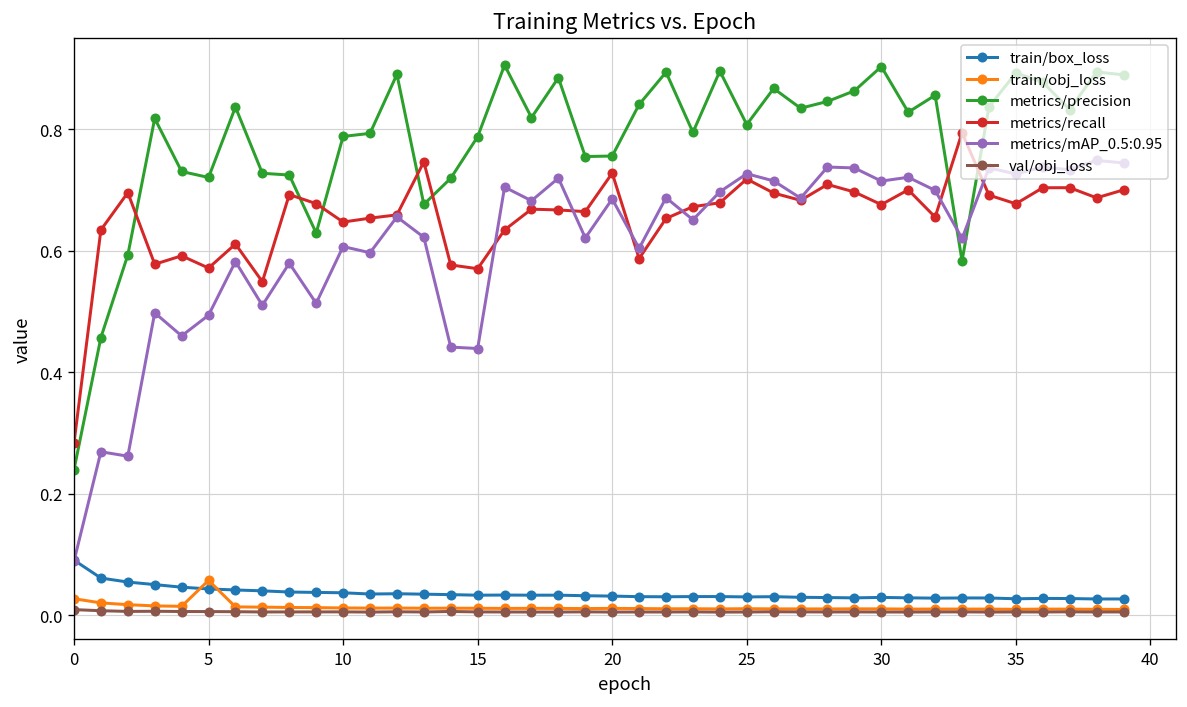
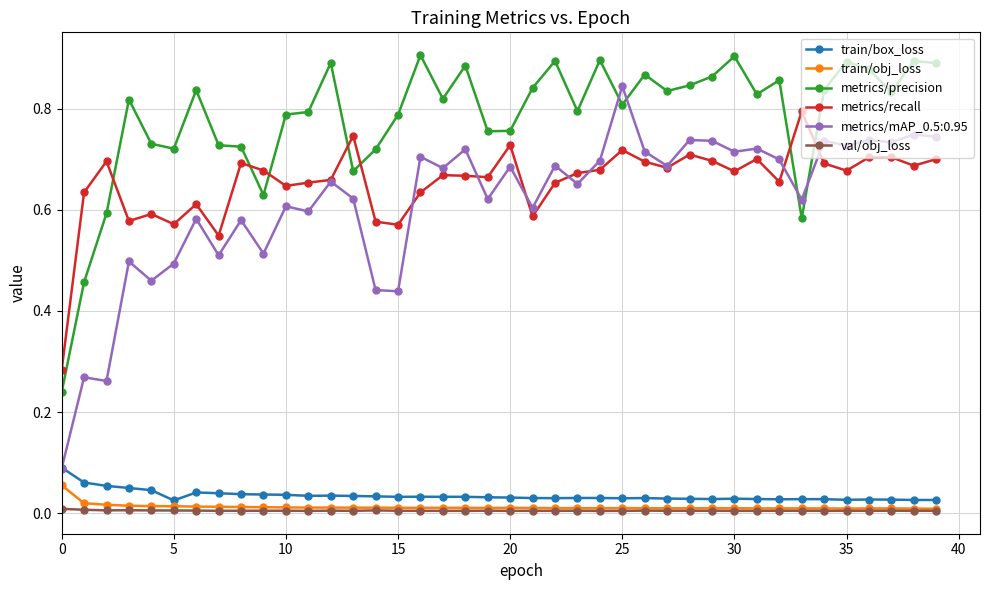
  {
    "train/box_loss": {
-     "5": 0.04,
+     "5": 0.03,
      "10": 0.04,
      "15": 0.03,
      "20": 0.03,
      "25": 0.03,
      "30": 0.03,
      "35": 0.03
    },
    "train/obj_loss": {
-     "0": 0.03,
-     "5": 0.06,
+     "0": 0.06,
+     "5": 0.01,
      "10": 0.01,
      "15": 0.01,
      "20": 0.01,
      "25": 0.01,
      "30": 0.01
    },
    "metrics/precision": {
      "0": 0.24,
      "5": 0.72,
      "10": 0.79,
      "15": 0.79,
      "20": 0.76,
      "25": 0.81,
      "30": 0.90
    },
    "metrics/recall": {
      "0": 0.28,
      "5": 0.57,
      "10": 0.65,
      "15": 0.57,
      "20": 0.73,
      "25": 0.72,
      "30": 0.68,
      "35": 0.68
    },
    "metrics/mAP_0.5:0.95": {
      "5": 0.49,
      "10": 0.61,
      "15": 0.44,
      "20": 0.69,
-     "25": 0.73,
+     "25": 0.84,
      "30": 0.71
    },
    "val/obj_loss": {
      "0": 0.01,
      "5": 0.01,
      "10": 0.01,
      "15": 0.01,
      "20": 0.00,
      "25": 0.00,
      "30": 0.00
    }
  }
